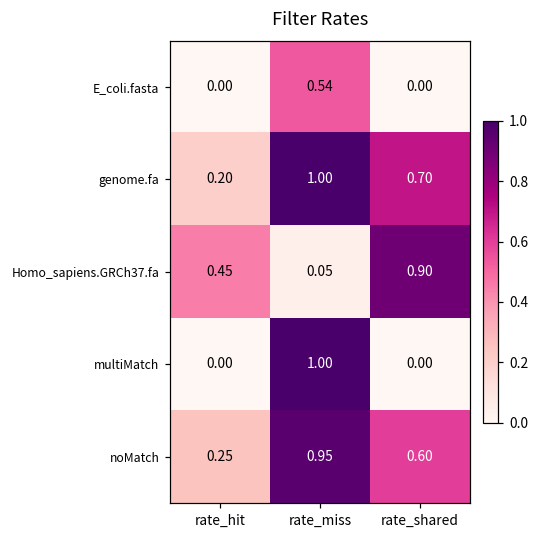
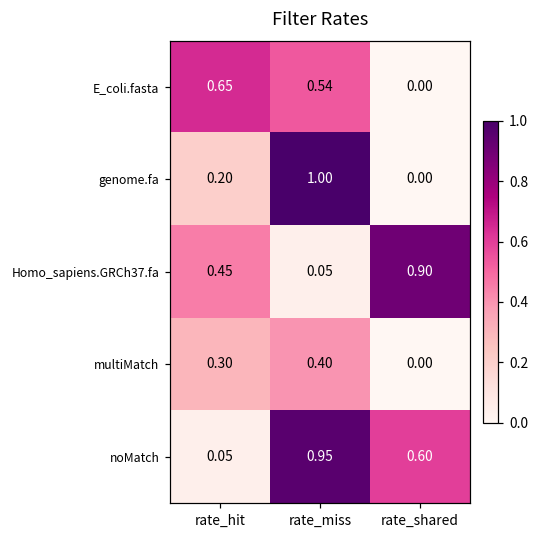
  {
    "E_coli.fasta": {
-     "rate_hit": 0.00,
+     "rate_hit": 0.65,
      "rate_miss": 0.54,
      "rate_shared": 0.00
    },
    "genome.fa": {
      "rate_hit": 0.20,
      "rate_miss": 1.00,
-     "rate_shared": 0.70
+     "rate_shared": 0.00
    },
    "Homo_sapiens.GRCh37.fa": {
      "rate_hit": 0.45,
      "rate_miss": 0.05,
      "rate_shared": 0.90
    },
    "multiMatch": {
-     "rate_hit": 0.00,
-     "rate_miss": 1.00,
+     "rate_hit": 0.30,
+     "rate_miss": 0.40,
      "rate_shared": 0.00
    },
    "noMatch": {
-     "rate_hit": 0.25,
+     "rate_hit": 0.05,
      "rate_miss": 0.95,
      "rate_shared": 0.60
    }
  }
